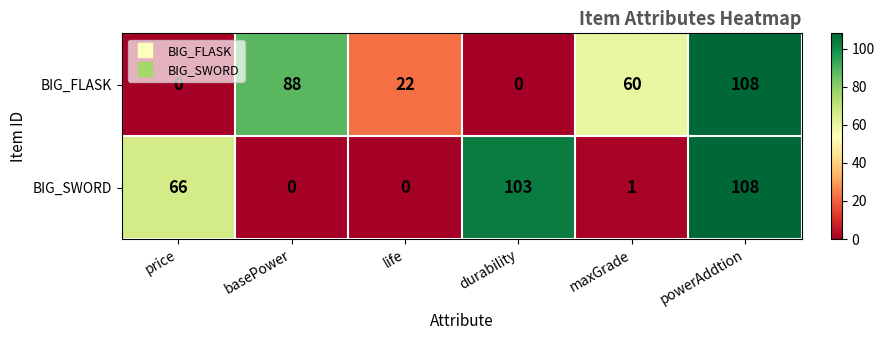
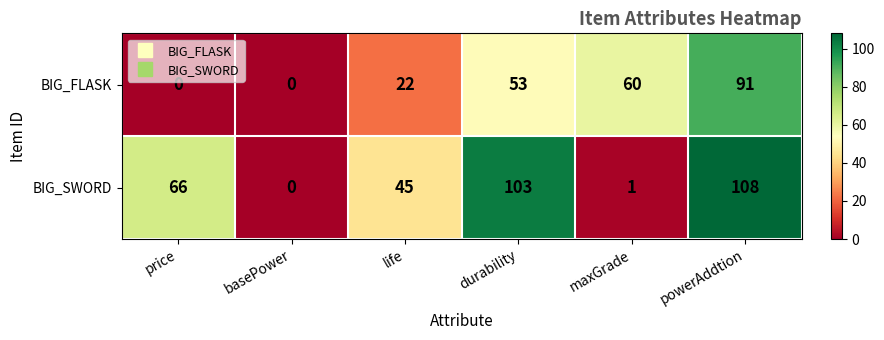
  {
    "BIG_FLASK": {
-     "basePower": 88,
+     "basePower": 0,
      "life": 22,
-     "durability": 0,
+     "durability": 53,
      "maxGrade": 60,
-     "powerAddtion": 108
+     "powerAddtion": 91
    },
    "BIG_SWORD": {
      "price": 66,
      "basePower": 0,
-     "life": 0,
+     "life": 45,
      "durability": 103,
      "maxGrade": 1,
      "powerAddtion": 108
    }
  }
